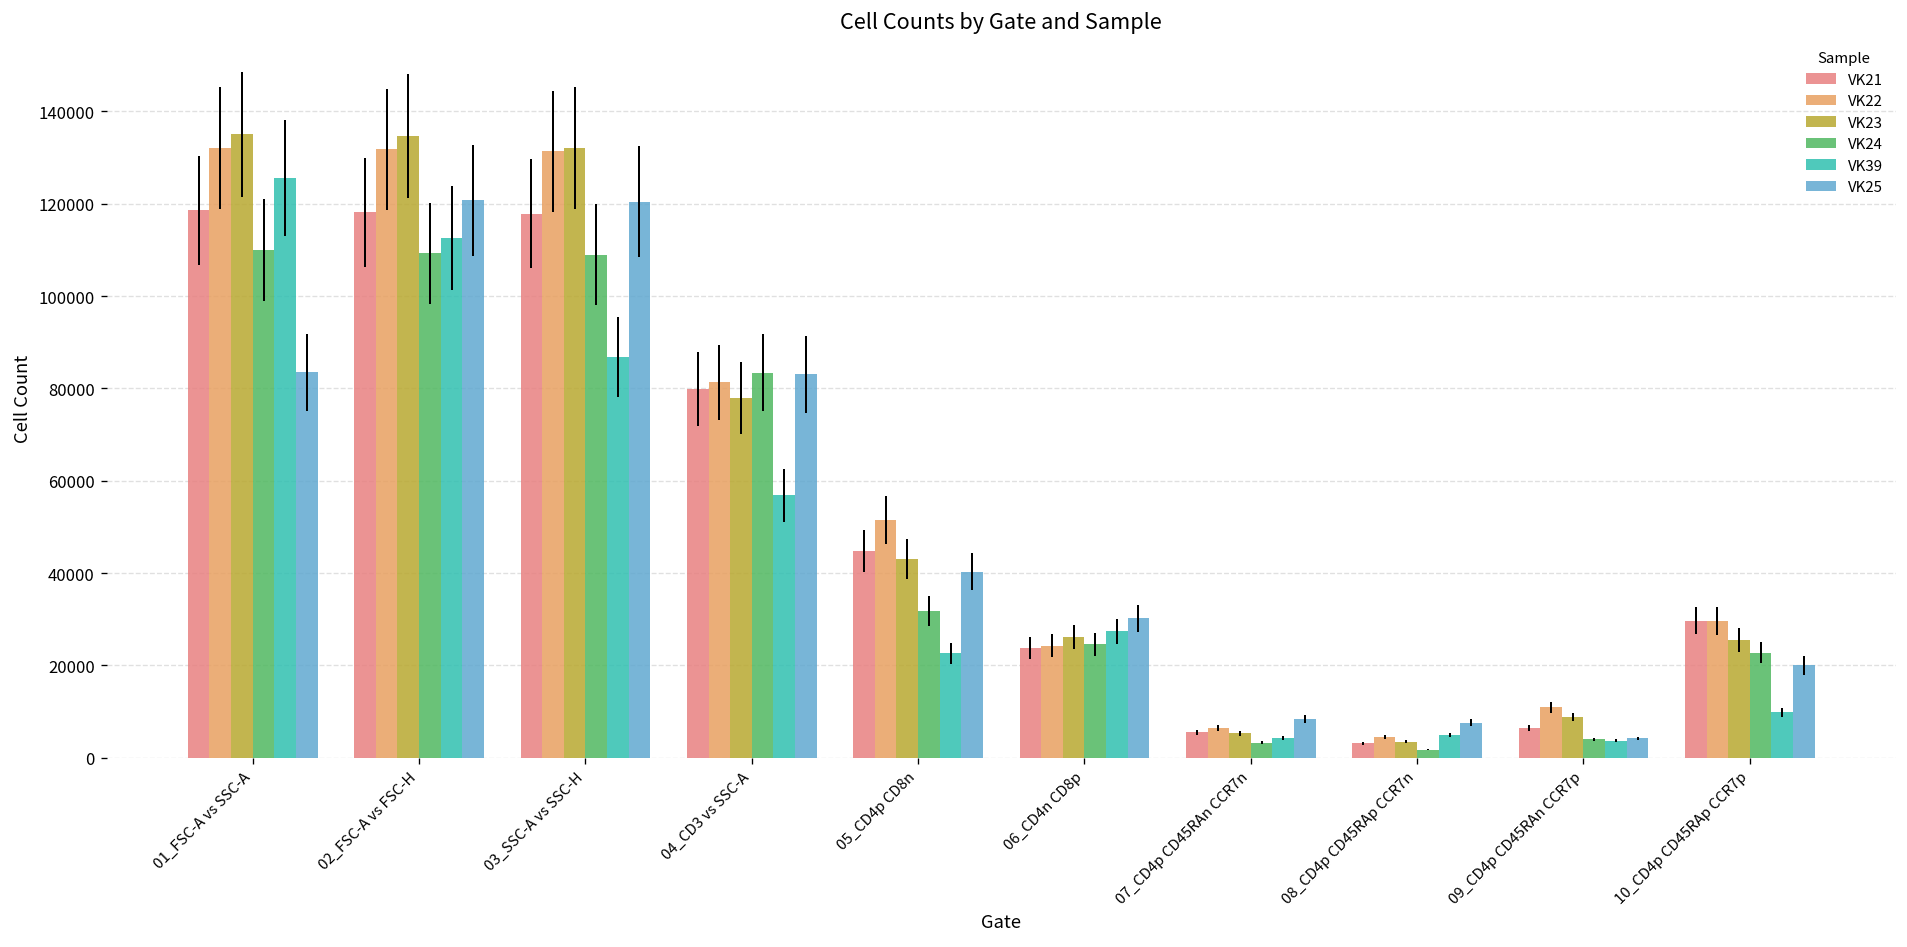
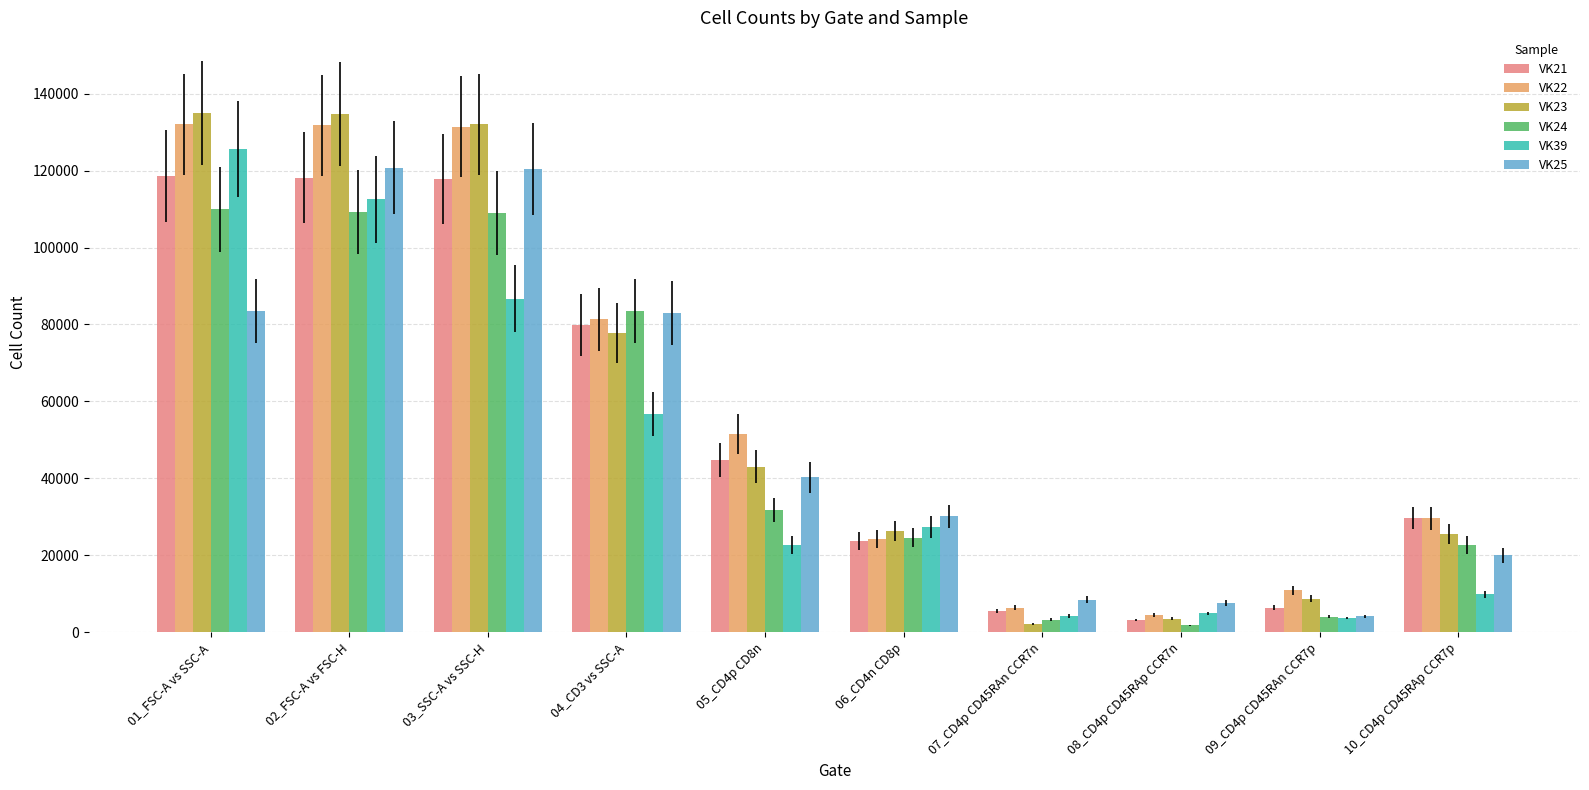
  {
    "VK23": {
      "01_FSC-A vs SSC-A": 135000,
      "02_FSC-A vs FSC-H": 135000,
      "03_SSC-A vs SSC-H": 132000,
      "04_CD3 vs SSC-A": 78000,
      "05_CD4p CD8n": 43000,
      "06_CD4n CD8p": 26000,
-     "07_CD4p CD45RAn CCR7n": 5000,
+     "07_CD4p CD45RAn CCR7n": 2000,
      "08_CD4p CD45RAp CCR7n": 4000,
      "09_CD4p CD45RAn CCR7p": 9000,
      "10_CD4p CD45RAp CCR7p": 26000
    },
    "VK24": {
      "01_FSC-A vs SSC-A": 110000,
      "02_FSC-A vs FSC-H": 109000,
      "03_SSC-A vs SSC-H": 109000,
      "04_CD3 vs SSC-A": 83000,
      "05_CD4p CD8n": 32000,
      "06_CD4n CD8p": 25000,
      "07_CD4p CD45RAn CCR7n": 3000,
      "08_CD4p CD45RAp CCR7n": 2000,
      "09_CD4p CD45RAn CCR7p": 4000,
      "10_CD4p CD45RAp CCR7p": 23000
    },
    "VK39": {
      "01_FSC-A vs SSC-A": 126000,
      "02_FSC-A vs FSC-H": 113000,
      "03_SSC-A vs SSC-H": 87000,
      "04_CD3 vs SSC-A": 57000,
      "05_CD4p CD8n": 23000,
      "06_CD4n CD8p": 27000,
      "07_CD4p CD45RAn CCR7n": 4000,
      "08_CD4p CD45RAp CCR7n": 5000,
      "09_CD4p CD45RAn CCR7p": 4000,
      "10_CD4p CD45RAp CCR7p": 10000
    },
    "VK25": {
      "01_FSC-A vs SSC-A": 84000,
      "02_FSC-A vs FSC-H": 121000,
      "03_SSC-A vs SSC-H": 120000,
      "04_CD3 vs SSC-A": 83000,
      "05_CD4p CD8n": 40000,
      "06_CD4n CD8p": 30000,
      "07_CD4p CD45RAn CCR7n": 8000,
      "08_CD4p CD45RAp CCR7n": 8000,
      "09_CD4p CD45RAn CCR7p": 4000,
      "10_CD4p CD45RAp CCR7p": 20000
    }
  }
